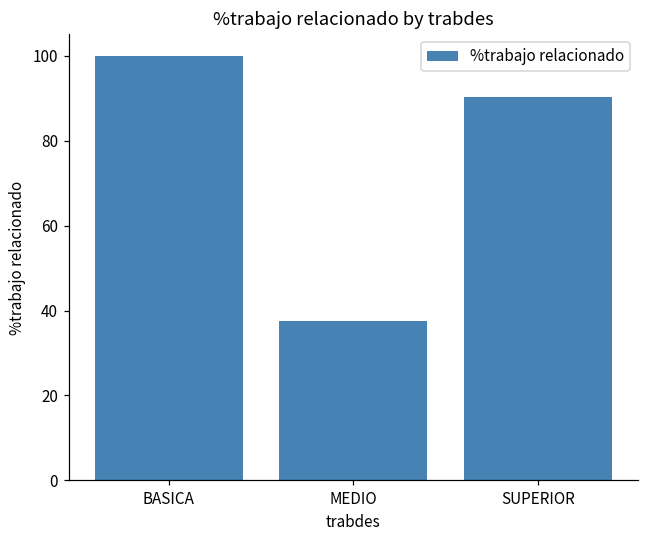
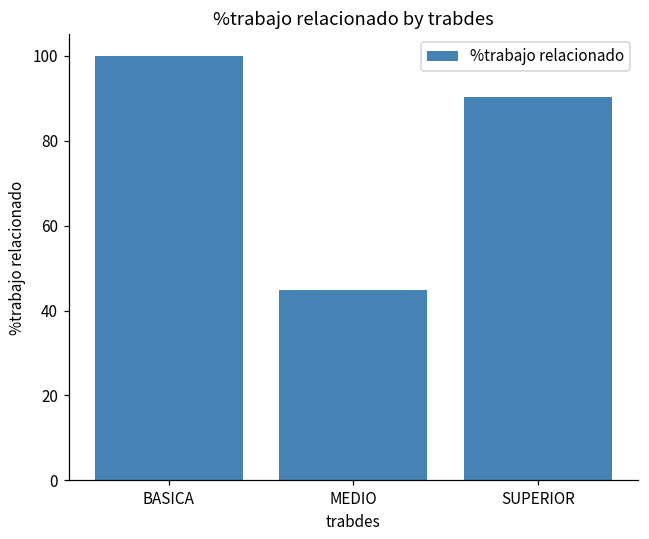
  {
    "BASICA": 100,
-   "MEDIO": 38,
+   "MEDIO": 45,
    "SUPERIOR": 90
  }
